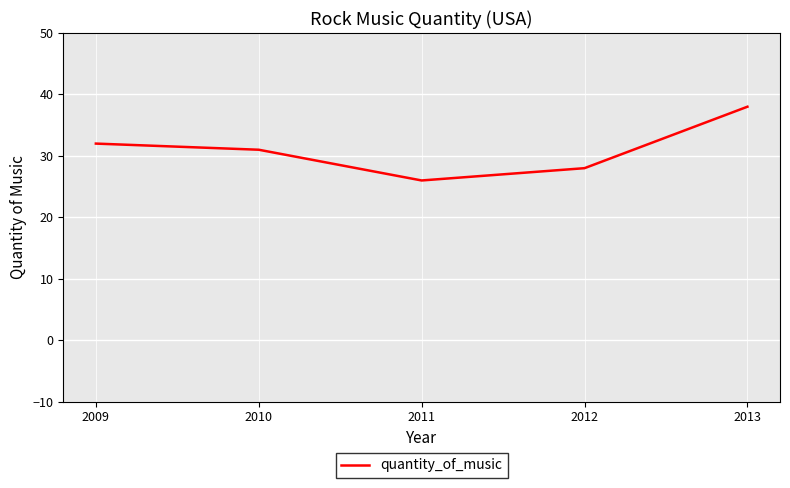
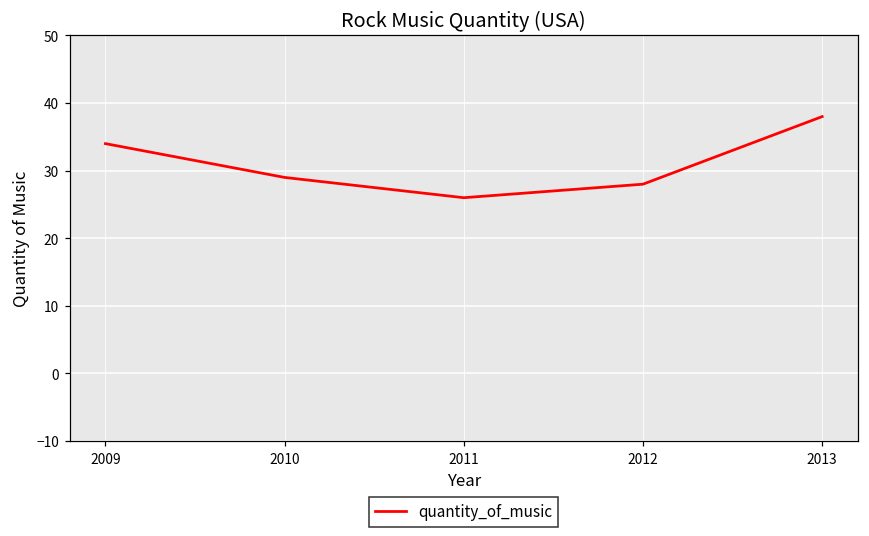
  {
-   "2009": 32,
-   "2010": 31,
+   "2009": 34,
+   "2010": 29,
    "2011": 26,
    "2012": 28,
    "2013": 38
  }
